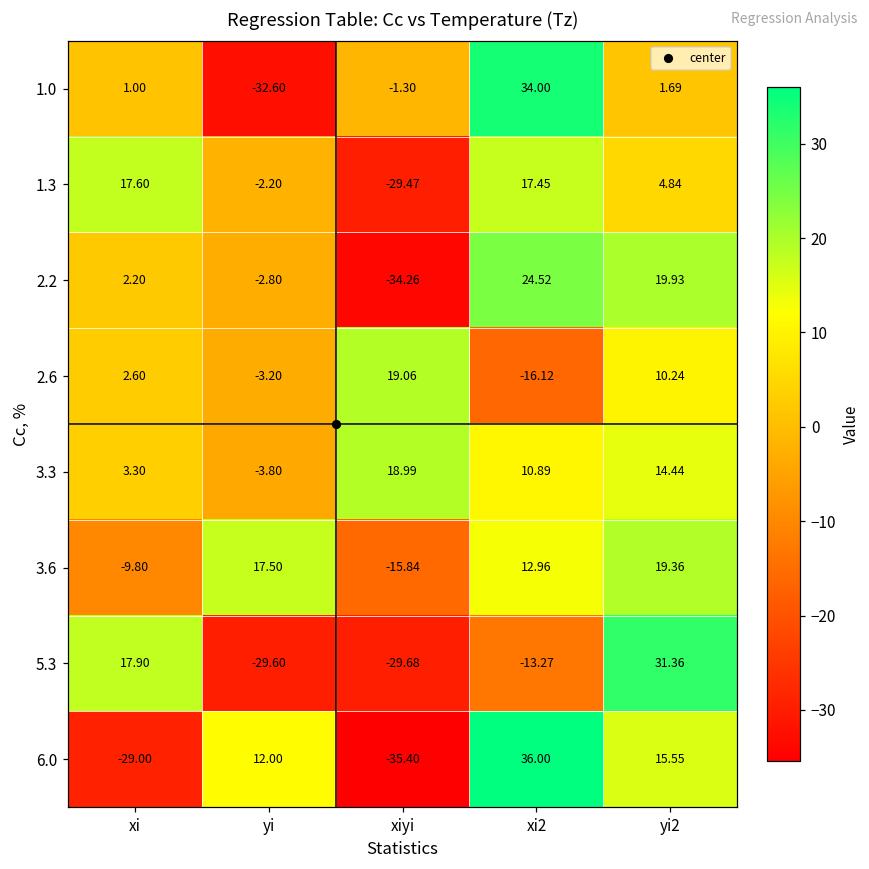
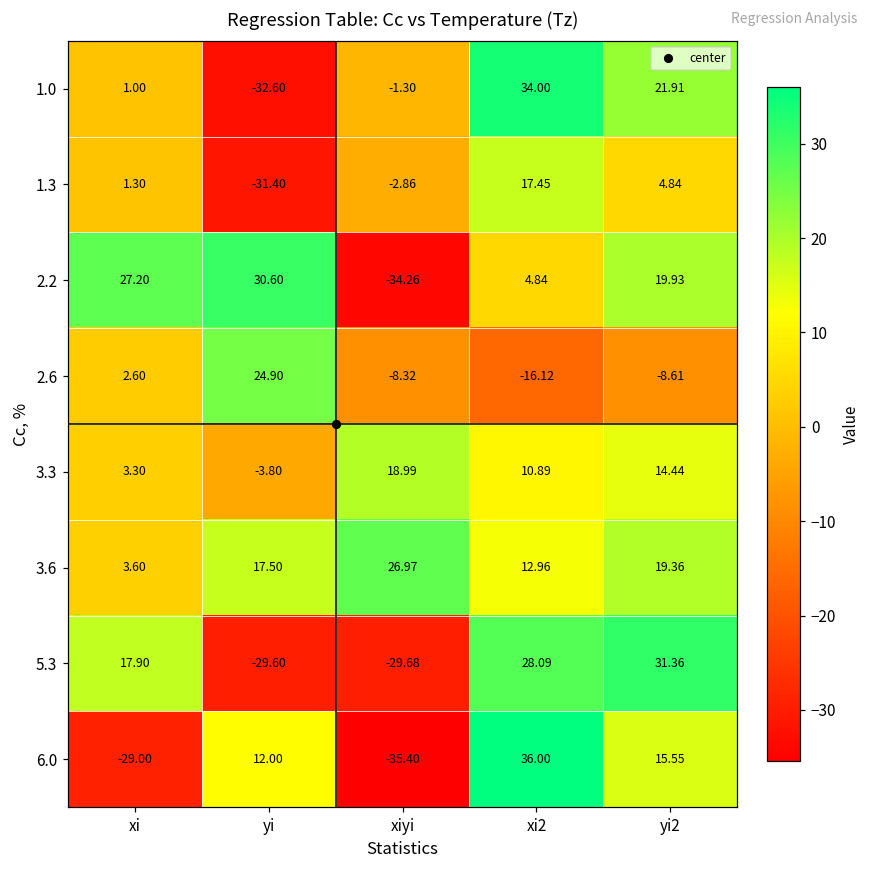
  {
    "1.0": {
      "xi": 1.00,
      "yi": -32.60,
      "xiyi": -1.30,
      "xi2": 34.00,
-     "yi2": 1.69
+     "yi2": 21.91
    },
    "1.3": {
-     "xi": 17.60,
-     "yi": -2.20,
-     "xiyi": -29.47,
+     "xi": 1.30,
+     "yi": -31.40,
+     "xiyi": -2.86,
      "xi2": 17.45,
      "yi2": 4.84
    },
    "2.2": {
-     "xi": 2.20,
-     "yi": -2.80,
+     "xi": 27.20,
+     "yi": 30.60,
      "xiyi": -34.26,
-     "xi2": 24.52,
+     "xi2": 4.84,
      "yi2": 19.93
    },
    "2.6": {
      "xi": 2.60,
-     "yi": -3.20,
-     "xiyi": 19.06,
+     "yi": 24.90,
+     "xiyi": -8.32,
      "xi2": -16.12,
-     "yi2": 10.24
+     "yi2": -8.61
    },
    "3.3": {
      "xi": 3.30,
      "yi": -3.80,
      "xiyi": 18.99,
      "xi2": 10.89,
      "yi2": 14.44
    },
    "3.6": {
-     "xi": -9.80,
+     "xi": 3.60,
      "yi": 17.50,
-     "xiyi": -15.84,
+     "xiyi": 26.97,
      "xi2": 12.96,
      "yi2": 19.36
    },
    "5.3": {
      "xi": 17.90,
      "yi": -29.60,
      "xiyi": -29.68,
-     "xi2": -13.27,
+     "xi2": 28.09,
      "yi2": 31.36
    },
    "6.0": {
      "xi": -29.00,
      "yi": 12.00,
      "xiyi": -35.40,
      "xi2": 36.00,
      "yi2": 15.55
    }
  }
